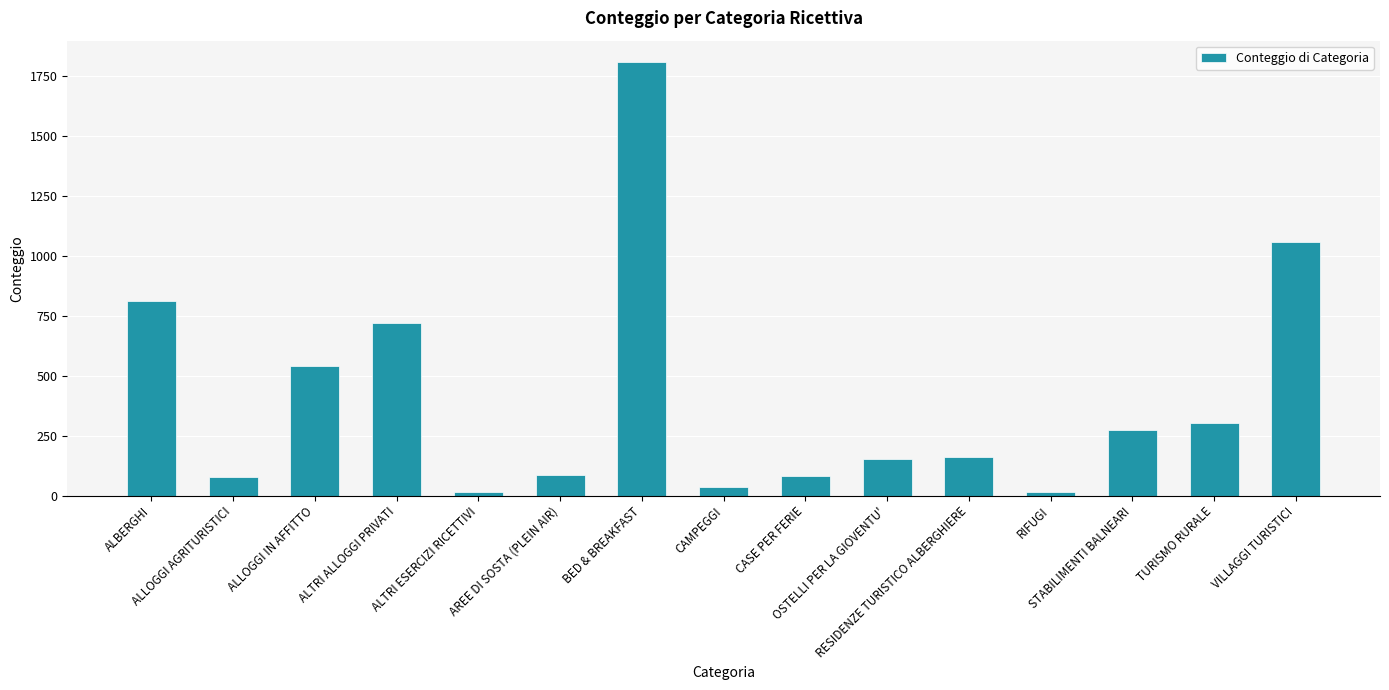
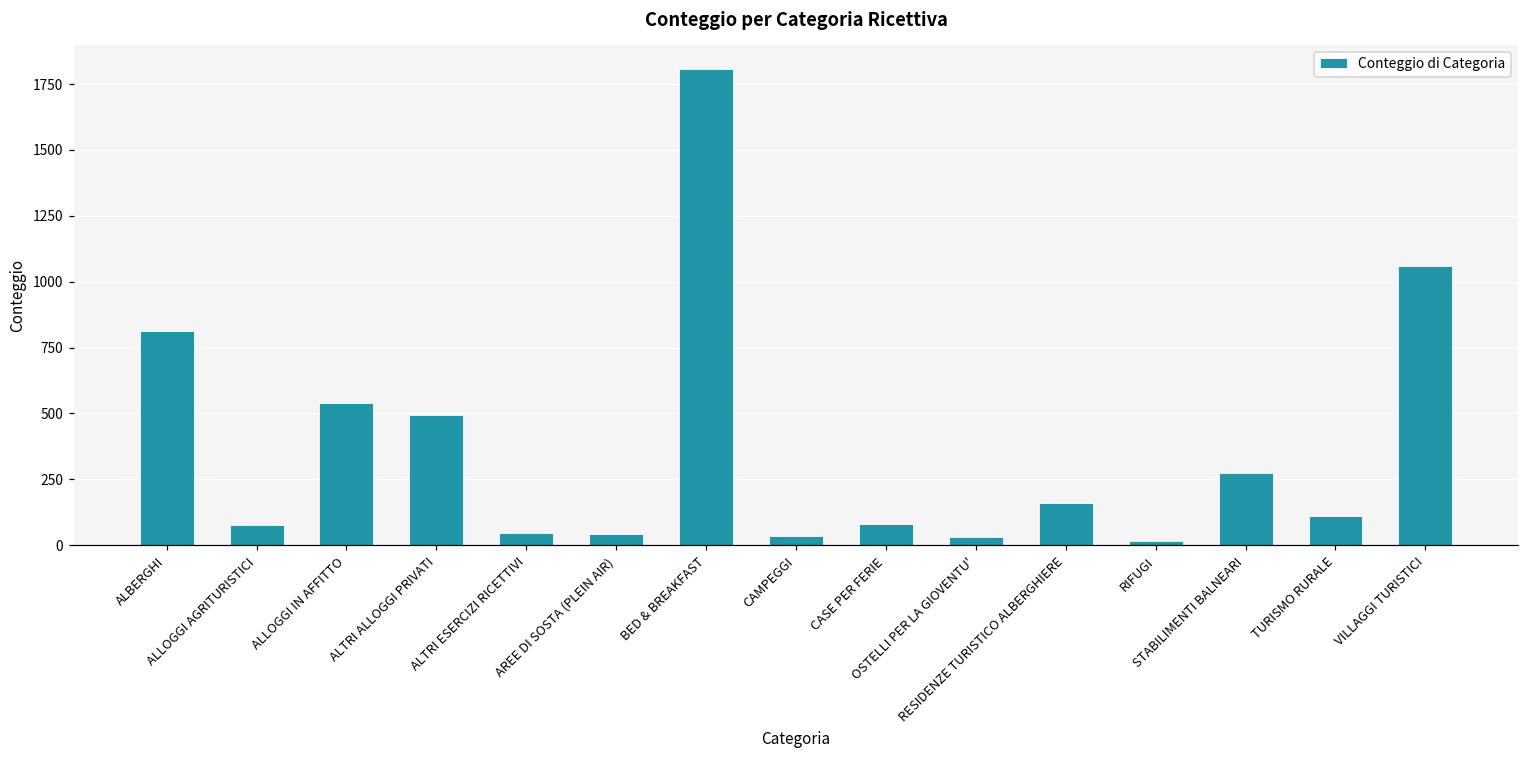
  {
    "ALBERGHI": 810,
    "ALLOGGI AGRITURISTICI": 80,
    "ALLOGGI IN AFFITTO": 540,
-   "ALTRI ALLOGGI PRIVATI": 720,
-   "ALTRI ESERCIZI RICETTIVI": 10,
-   "AREE DI SOSTA (PLEIN AIR)": 90,
+   "ALTRI ALLOGGI PRIVATI": 490,
+   "ALTRI ESERCIZI RICETTIVI": 50,
+   "AREE DI SOSTA (PLEIN AIR)": 40,
    "BED & BREAKFAST": 1810,
    "CAMPEGGI": 40,
    "CASE PER FERIE": 80,
-   "OSTELLI PER LA GIOVENTU'": 150,
+   "OSTELLI PER LA GIOVENTU'": 30,
    "RESIDENZE TURISTICO ALBERGHIERE": 160,
    "RIFUGI": 20,
    "STABILIMENTI BALNEARI": 270,
-   "TURISMO RURALE": 300,
+   "TURISMO RURALE": 110,
    "VILLAGGI TURISTICI": 1060
  }
